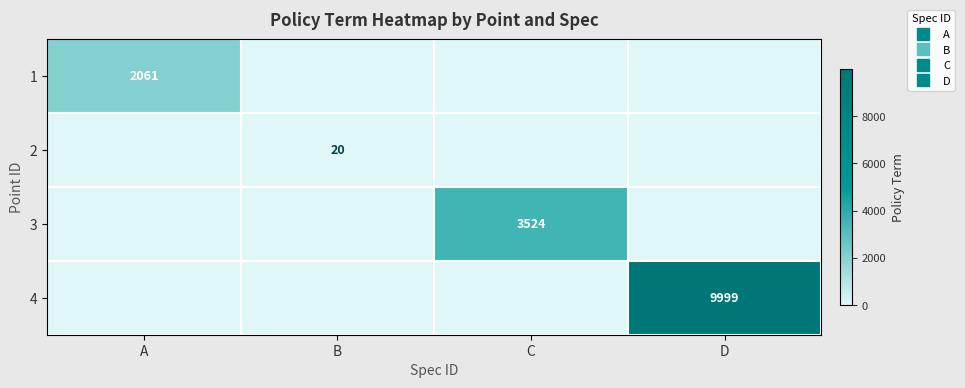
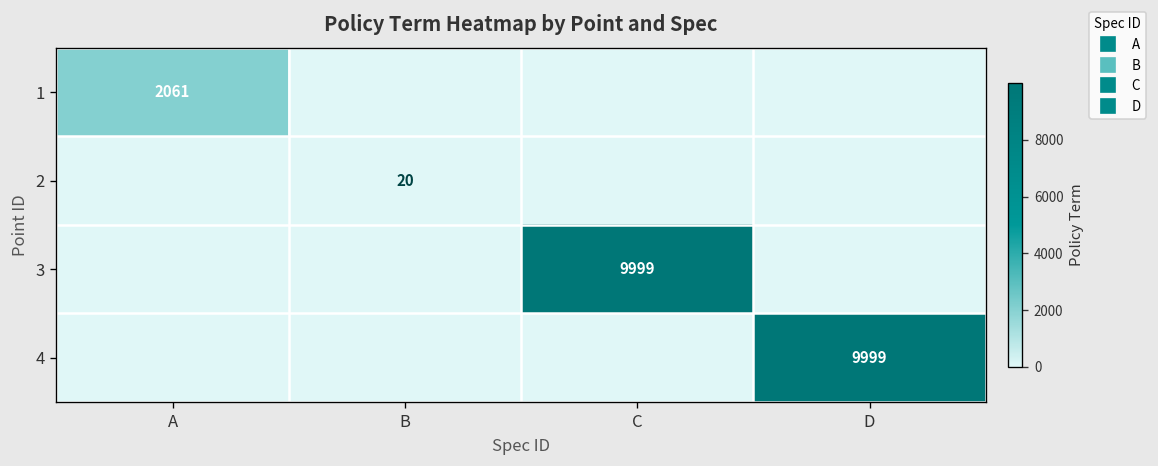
  {
    "1": {
      "A": 2061
    },
    "2": {
      "B": 20
    },
    "3": {
-     "C": 3524
+     "C": 9999
    },
    "4": {
      "D": 9999
    }
  }
